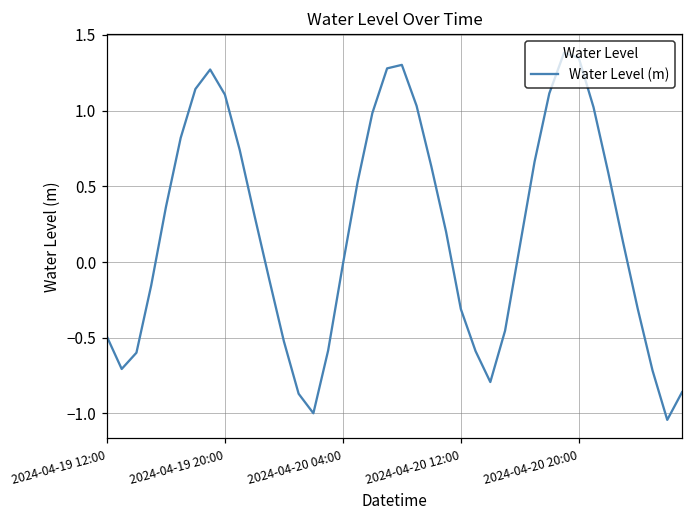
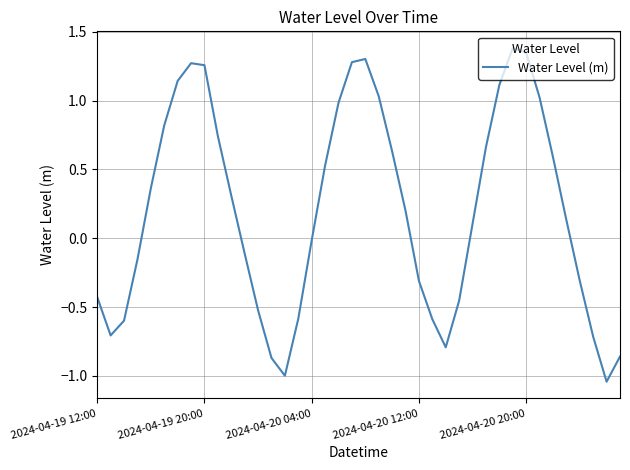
  {
-   "2024-04-19 12:00": -0.49,
-   "2024-04-19 20:00": 1.11,
+   "2024-04-19 12:00": -0.43,
+   "2024-04-19 20:00": 1.26,
    "2024-04-20 04:00": -0.02,
    "2024-04-20 12:00": -0.31
  }
